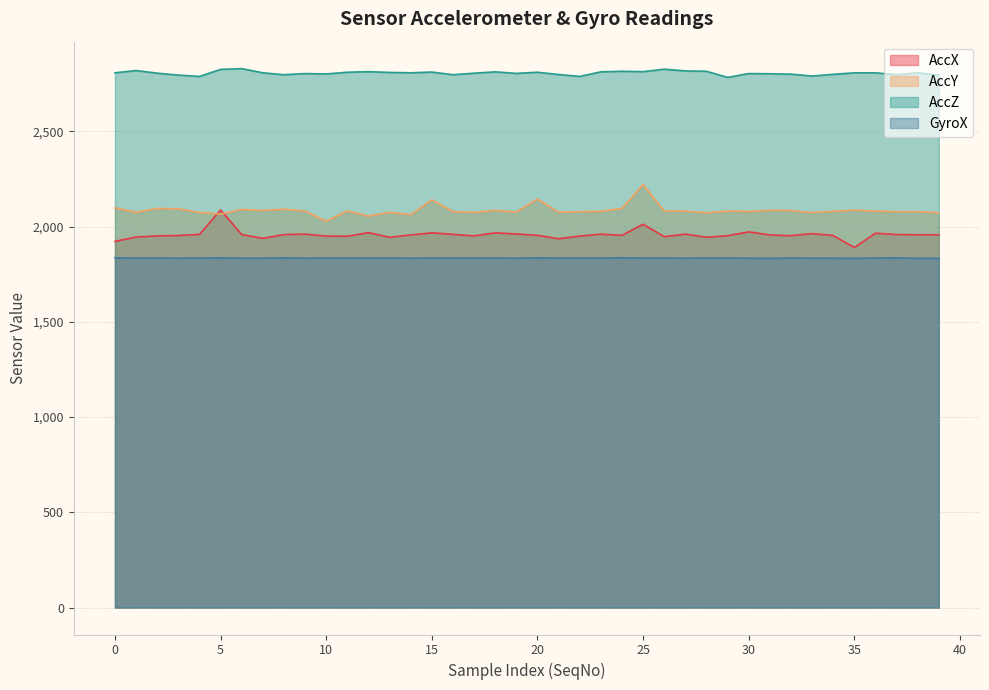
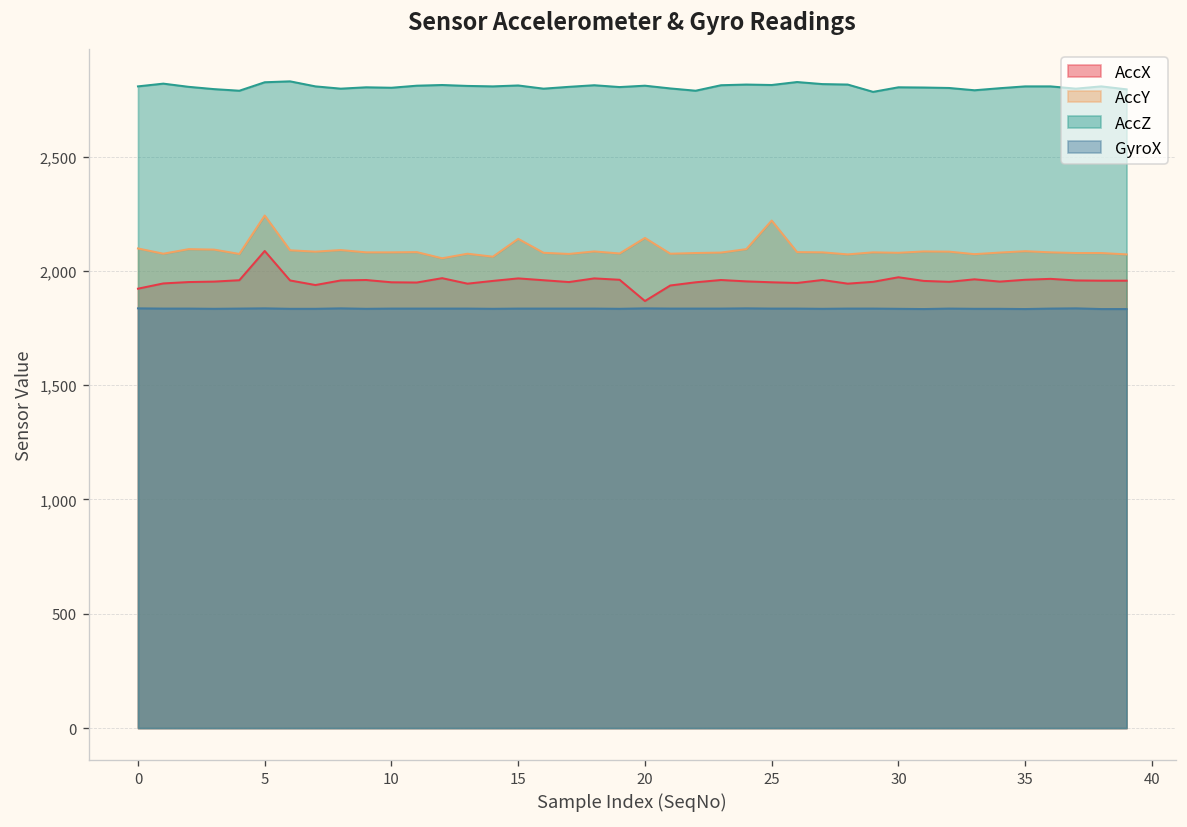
  {
    "AccX": {
      "0": "1,920",
      "5": "2,090",
      "10": "1,950",
      "15": "1,970",
-     "20": "1,950",
-     "25": "2,010",
+     "20": "1,870",
+     "25": "1,950",
      "30": "1,970",
-     "35": "1,890"
+     "35": "1,960"
    },
    "AccY": {
      "0": "2,100",
-     "5": "2,070",
-     "10": "2,030",
+     "5": "2,240",
+     "10": "2,080",
      "15": "2,140",
      "20": "2,140",
      "25": "2,220",
      "30": "2,080",
      "35": "2,090"
    }
  }
